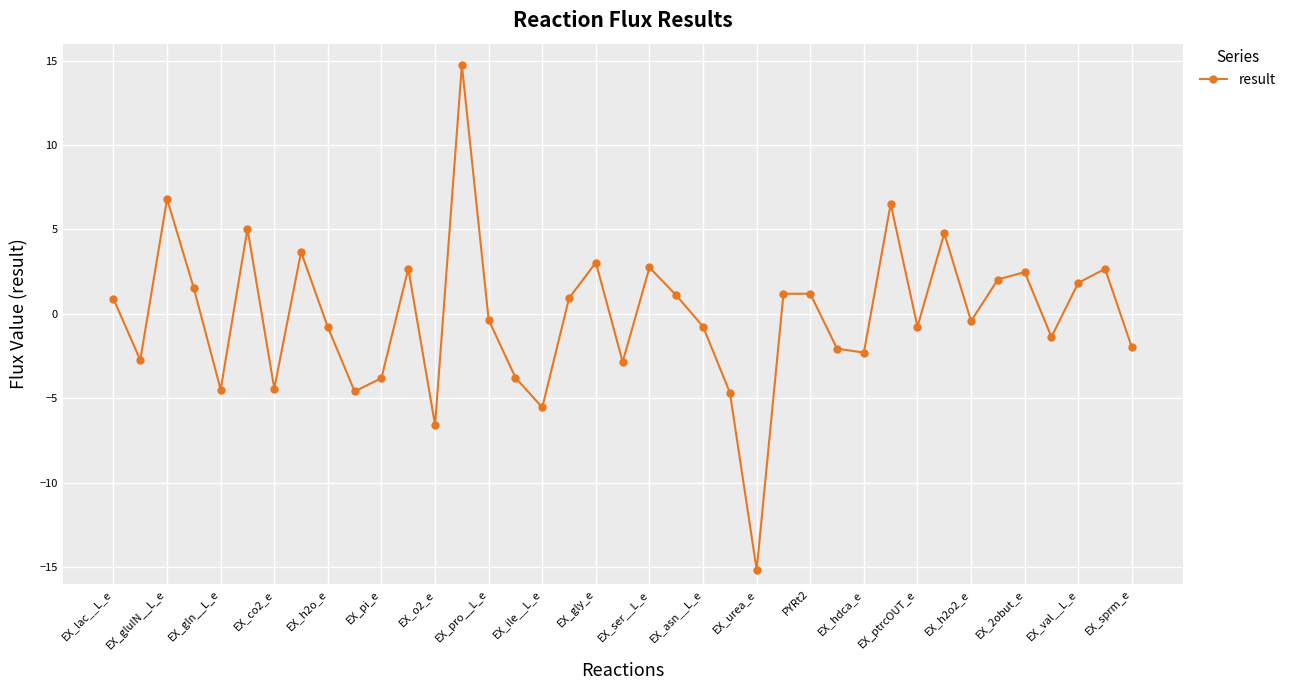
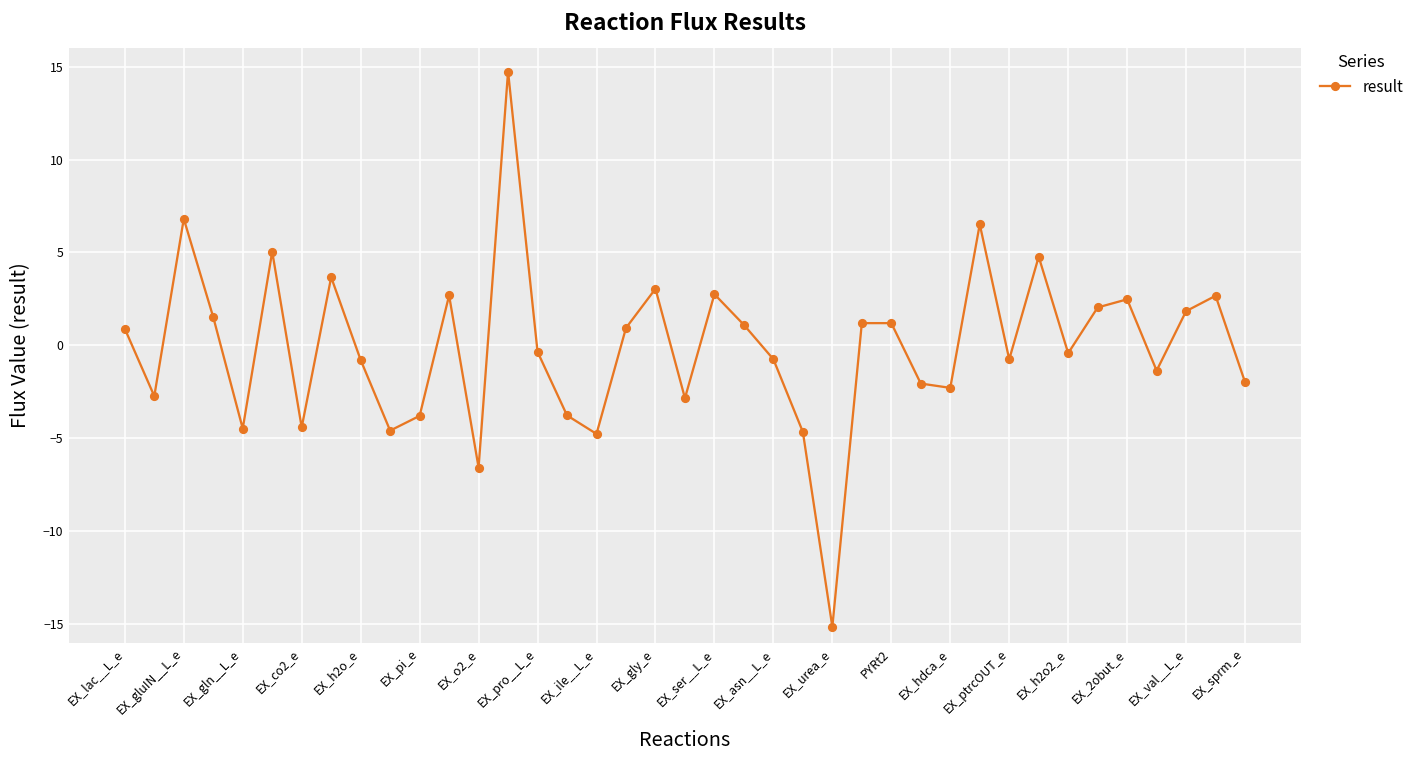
  {
    "EX_lac__L_e": 0.9,
    "EX_gluIN__L_e": 6.8,
    "EX_gln__L_e": -4.5,
    "EX_co2_e": -4.4,
    "EX_h2o_e": -0.8,
    "EX_pi_e": -3.8,
    "EX_o2_e": -6.6,
    "EX_pro__L_e": -0.3,
-   "EX_ile__L_e": -5.5,
+   "EX_ile__L_e": -4.8,
    "EX_gly_e": 3.0,
    "EX_ser__L_e": 2.7,
    "EX_asn__L_e": -0.8,
    "EX_urea_e": -15.2,
    "PYRt2": 1.2,
    "EX_hdca_e": -2.3,
    "EX_ptrcOUT_e": -0.8,
    "EX_h2o2_e": -0.4,
    "EX_2obut_e": 2.5,
    "EX_val__L_e": 1.8,
    "EX_sprm_e": -2.0
  }
